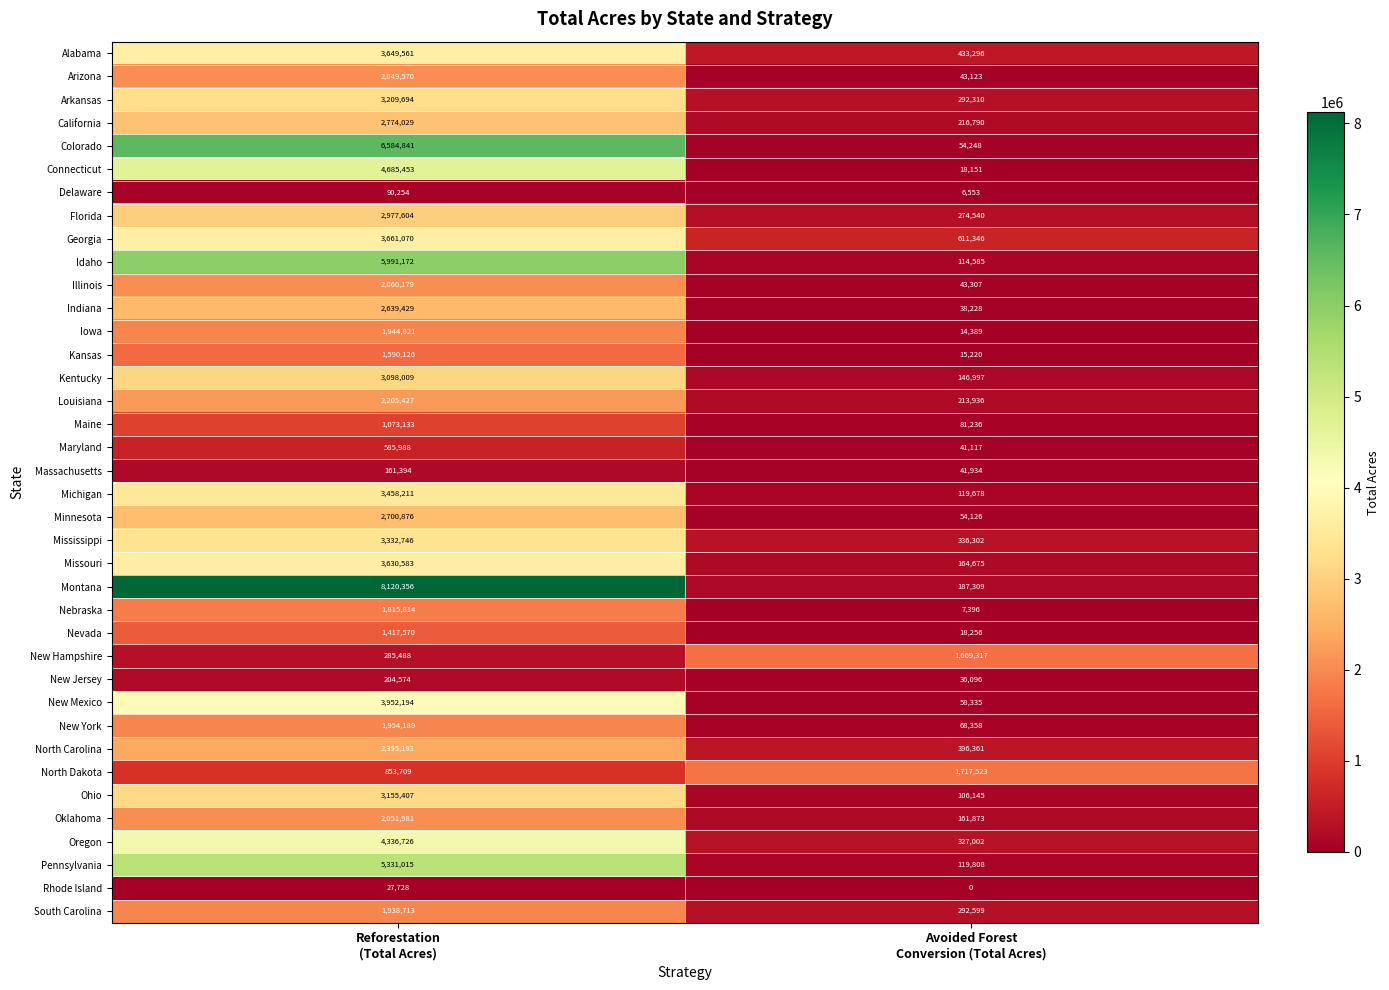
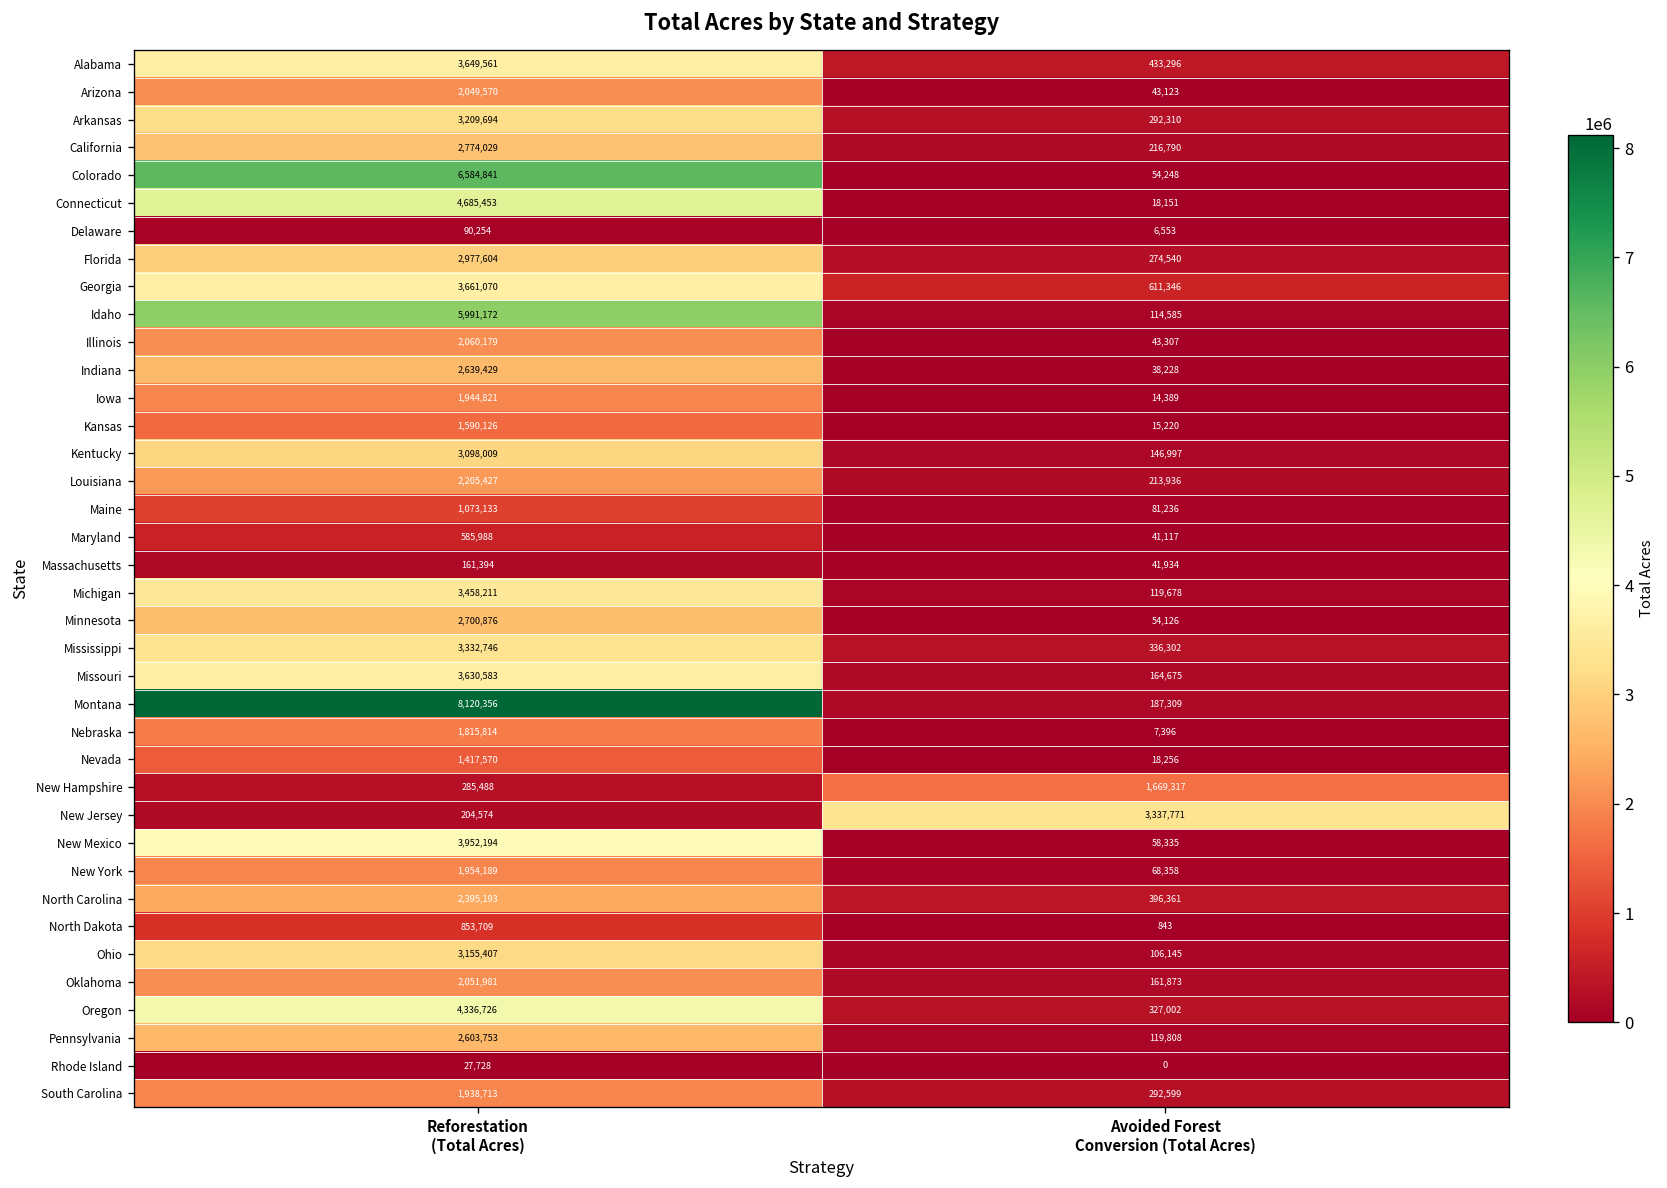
  {
    "Alabama": {
      "Reforestation (Total Acres)": "3,649,561",
      "Avoided Forest Conversion (Total Acres)": "433,296"
    },
    "Arizona": {
      "Reforestation (Total Acres)": "2,049,570",
      "Avoided Forest Conversion (Total Acres)": "43,123"
    },
    "Arkansas": {
      "Reforestation (Total Acres)": "3,209,694",
      "Avoided Forest Conversion (Total Acres)": "292,310"
    },
    "California": {
      "Reforestation (Total Acres)": "2,774,029",
      "Avoided Forest Conversion (Total Acres)": "216,790"
    },
    "Colorado": {
      "Reforestation (Total Acres)": "6,584,841",
      "Avoided Forest Conversion (Total Acres)": "54,248"
    },
    "Connecticut": {
      "Reforestation (Total Acres)": "4,685,453",
      "Avoided Forest Conversion (Total Acres)": "18,151"
    },
    "Delaware": {
      "Reforestation (Total Acres)": "90,254",
      "Avoided Forest Conversion (Total Acres)": "6,553"
    },
    "Florida": {
      "Reforestation (Total Acres)": "2,977,604",
      "Avoided Forest Conversion (Total Acres)": "274,540"
    },
    "Georgia": {
      "Reforestation (Total Acres)": "3,661,070",
      "Avoided Forest Conversion (Total Acres)": "611,346"
    },
    "Idaho": {
      "Reforestation (Total Acres)": "5,991,172",
      "Avoided Forest Conversion (Total Acres)": "114,585"
    },
    "Illinois": {
      "Reforestation (Total Acres)": "2,060,179",
      "Avoided Forest Conversion (Total Acres)": "43,307"
    },
    "Indiana": {
      "Reforestation (Total Acres)": "2,639,429",
      "Avoided Forest Conversion (Total Acres)": "38,228"
    },
    "Iowa": {
      "Reforestation (Total Acres)": "1,944,821",
      "Avoided Forest Conversion (Total Acres)": "14,389"
    },
    "Kansas": {
      "Reforestation (Total Acres)": "1,590,126",
      "Avoided Forest Conversion (Total Acres)": "15,220"
    },
    "Kentucky": {
      "Reforestation (Total Acres)": "3,098,009",
      "Avoided Forest Conversion (Total Acres)": "146,997"
    },
    "Louisiana": {
      "Reforestation (Total Acres)": "2,205,427",
      "Avoided Forest Conversion (Total Acres)": "213,936"
    },
    "Maine": {
      "Reforestation (Total Acres)": "1,073,133",
      "Avoided Forest Conversion (Total Acres)": "81,236"
    },
    "Maryland": {
      "Reforestation (Total Acres)": "585,988",
      "Avoided Forest Conversion (Total Acres)": "41,117"
    },
    "Massachusetts": {
      "Reforestation (Total Acres)": "161,394",
      "Avoided Forest Conversion (Total Acres)": "41,934"
    },
    "Michigan": {
      "Reforestation (Total Acres)": "3,458,211",
      "Avoided Forest Conversion (Total Acres)": "119,678"
    },
    "Minnesota": {
      "Reforestation (Total Acres)": "2,700,876",
      "Avoided Forest Conversion (Total Acres)": "54,126"
    },
    "Mississippi": {
      "Reforestation (Total Acres)": "3,332,746",
      "Avoided Forest Conversion (Total Acres)": "336,302"
    },
    "Missouri": {
      "Reforestation (Total Acres)": "3,630,583",
      "Avoided Forest Conversion (Total Acres)": "164,675"
    },
    "Montana": {
      "Reforestation (Total Acres)": "8,120,356",
      "Avoided Forest Conversion (Total Acres)": "187,309"
    },
    "Nebraska": {
      "Reforestation (Total Acres)": "1,815,814",
      "Avoided Forest Conversion (Total Acres)": "7,396"
    },
    "Nevada": {
      "Reforestation (Total Acres)": "1,417,570",
      "Avoided Forest Conversion (Total Acres)": "18,256"
    },
    "New Hampshire": {
      "Reforestation (Total Acres)": "285,488",
      "Avoided Forest Conversion (Total Acres)": "1,669,317"
    },
    "New Jersey": {
      "Reforestation (Total Acres)": "204,574",
-     "Avoided Forest Conversion (Total Acres)": "36,096"
+     "Avoided Forest Conversion (Total Acres)": "3,337,771"
    },
    "New Mexico": {
      "Reforestation (Total Acres)": "3,952,194",
      "Avoided Forest Conversion (Total Acres)": "58,335"
    },
    "New York": {
      "Reforestation (Total Acres)": "1,954,189",
      "Avoided Forest Conversion (Total Acres)": "68,358"
    },
    "North Carolina": {
      "Reforestation (Total Acres)": "2,395,193",
      "Avoided Forest Conversion (Total Acres)": "396,361"
    },
    "North Dakota": {
      "Reforestation (Total Acres)": "853,709",
-     "Avoided Forest Conversion (Total Acres)": "1,717,523"
+     "Avoided Forest Conversion (Total Acres)": "843"
    },
    "Ohio": {
      "Reforestation (Total Acres)": "3,155,407",
      "Avoided Forest Conversion (Total Acres)": "106,145"
    },
    "Oklahoma": {
      "Reforestation (Total Acres)": "2,051,981",
      "Avoided Forest Conversion (Total Acres)": "161,873"
    },
    "Oregon": {
      "Reforestation (Total Acres)": "4,336,726",
      "Avoided Forest Conversion (Total Acres)": "327,002"
    },
    "Pennsylvania": {
-     "Reforestation (Total Acres)": "5,331,015",
+     "Reforestation (Total Acres)": "2,603,753",
      "Avoided Forest Conversion (Total Acres)": "119,808"
    },
    "Rhode Island": {
      "Reforestation (Total Acres)": "27,728",
      "Avoided Forest Conversion (Total Acres)": "0"
    },
    "South Carolina": {
      "Reforestation (Total Acres)": "1,938,713",
      "Avoided Forest Conversion (Total Acres)": "292,599"
    }
  }
